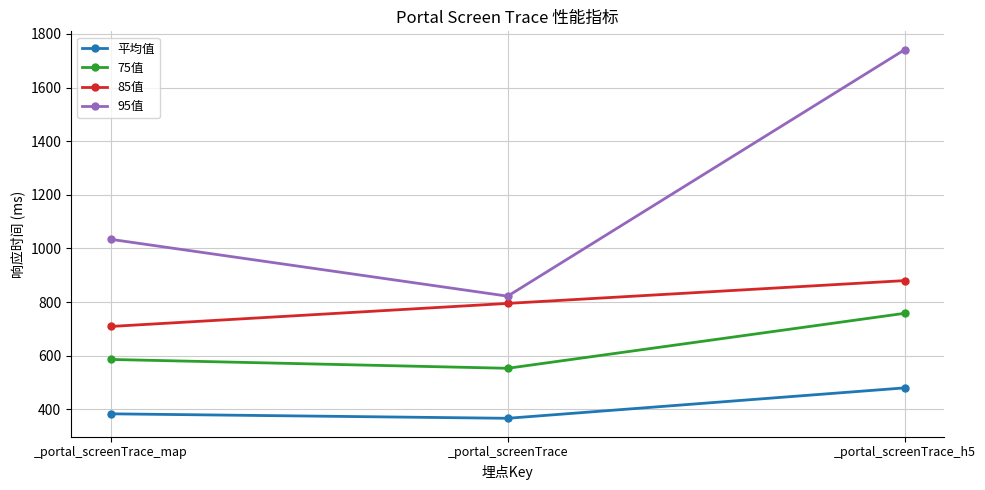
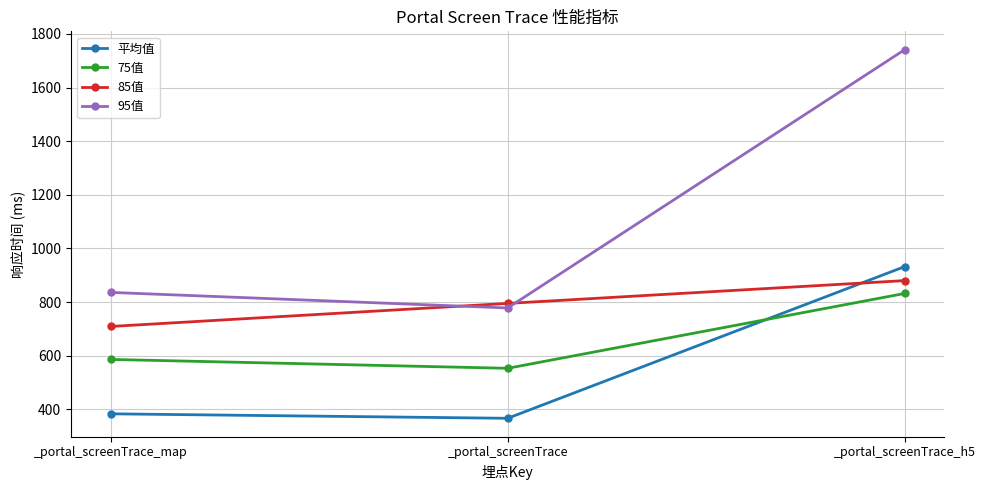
  {
    "平均值": {
      "_portal_screenTrace_map": 380,
      "_portal_screenTrace": 370,
-     "_portal_screenTrace_h5": 480
+     "_portal_screenTrace_h5": 930
    },
    "75值": {
      "_portal_screenTrace_map": 590,
      "_portal_screenTrace": 550,
-     "_portal_screenTrace_h5": 760
+     "_portal_screenTrace_h5": 830
    },
    "85值": {
      "_portal_screenTrace_map": 710,
      "_portal_screenTrace": 800,
      "_portal_screenTrace_h5": 880
    },
    "95值": {
-     "_portal_screenTrace_map": 1030,
-     "_portal_screenTrace": 820,
+     "_portal_screenTrace_map": 840,
+     "_portal_screenTrace": 780,
      "_portal_screenTrace_h5": 1740
    }
  }
